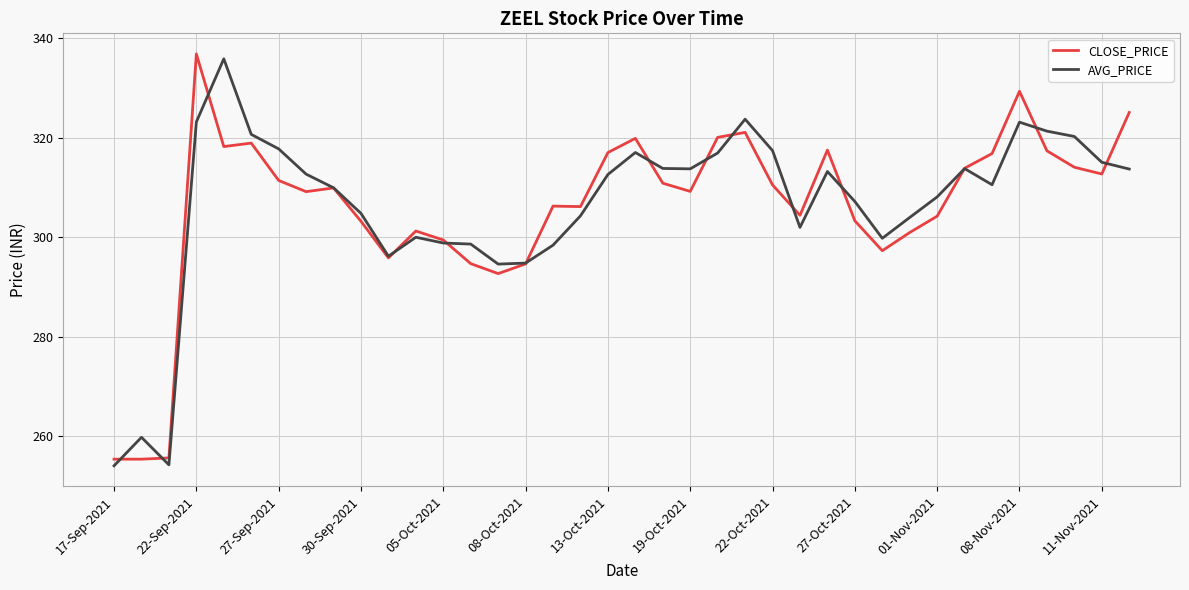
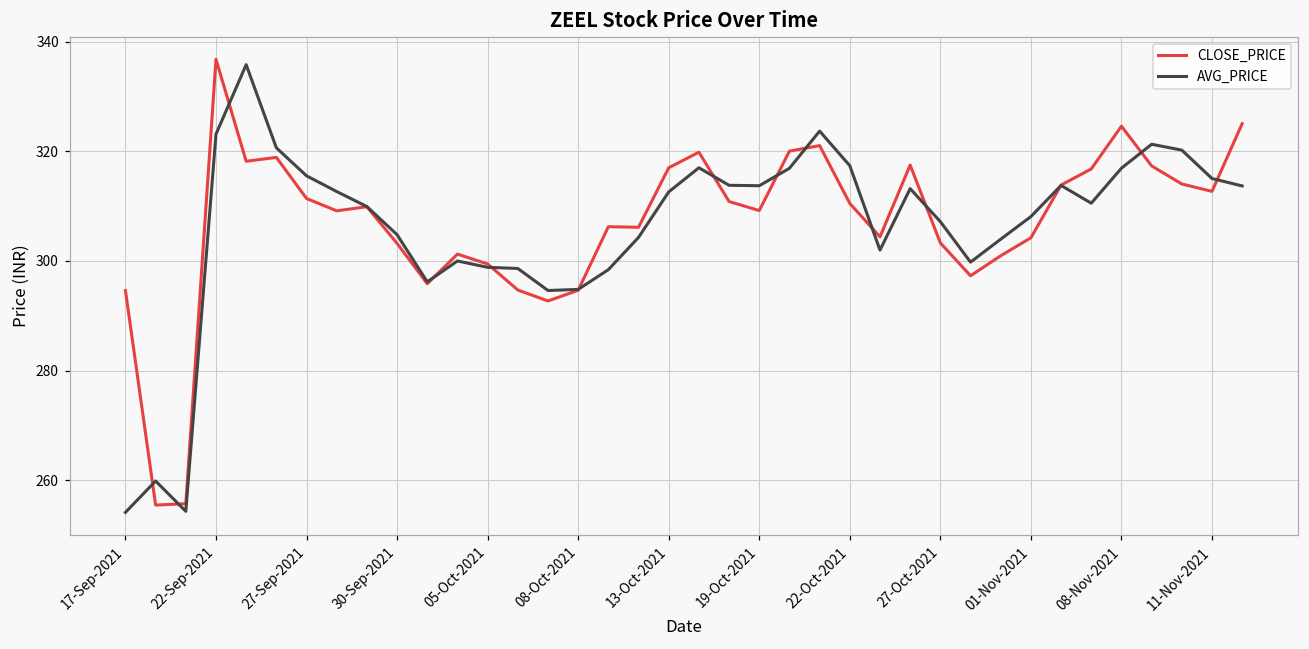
  {
    "CLOSE_PRICE": {
-     "17-Sep-2021": 255,
+     "17-Sep-2021": 295,
      "22-Sep-2021": 337,
      "27-Sep-2021": 311,
      "30-Sep-2021": 303,
      "05-Oct-2021": 299,
      "13-Oct-2021": 317,
      "19-Oct-2021": 309,
      "22-Oct-2021": 311,
      "27-Oct-2021": 303,
      "01-Nov-2021": 304,
-     "08-Nov-2021": 329,
+     "08-Nov-2021": 325,
      "11-Nov-2021": 313
    },
    "AVG_PRICE": {
      "17-Sep-2021": 254,
      "22-Sep-2021": 323,
-     "27-Sep-2021": 318,
+     "27-Sep-2021": 316,
      "30-Sep-2021": 305,
      "05-Oct-2021": 299,
      "13-Oct-2021": 313,
      "19-Oct-2021": 314,
      "22-Oct-2021": 317,
      "27-Oct-2021": 307,
      "01-Nov-2021": 308,
-     "08-Nov-2021": 323,
+     "08-Nov-2021": 317,
      "11-Nov-2021": 315
    }
  }
